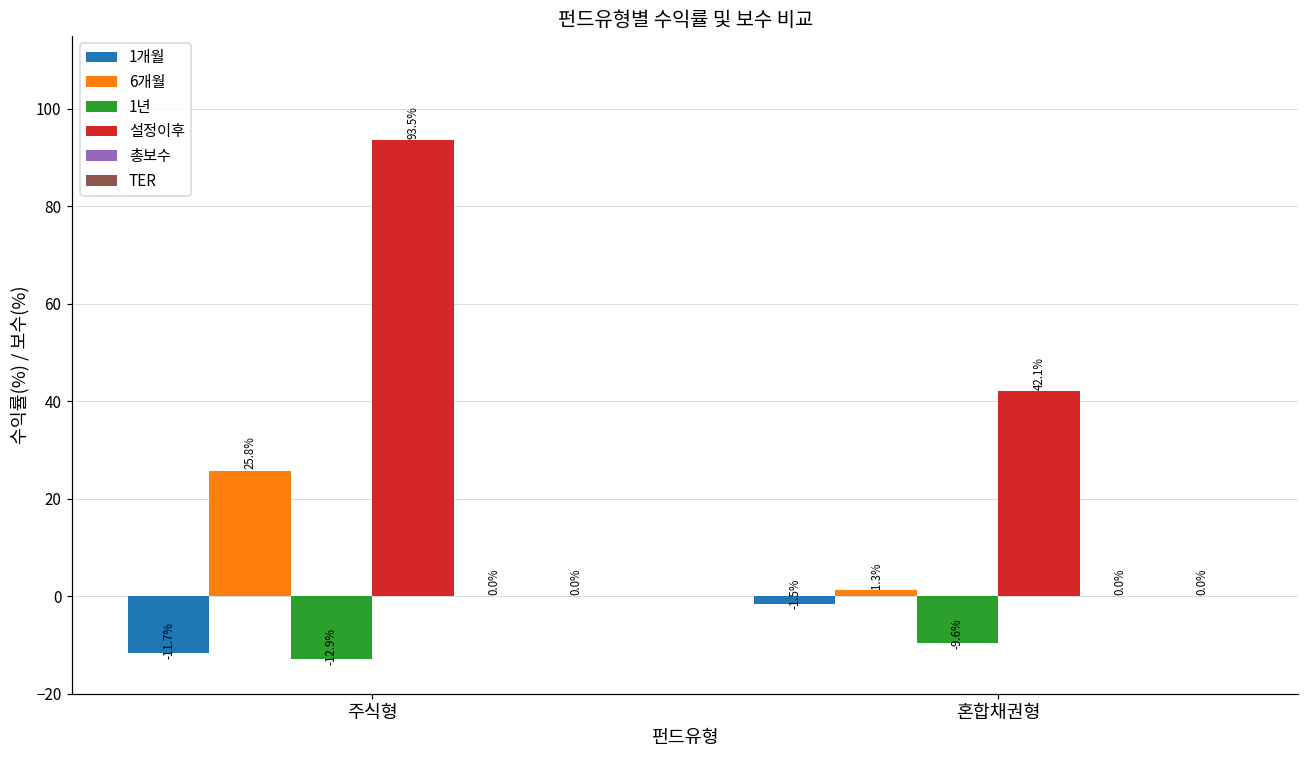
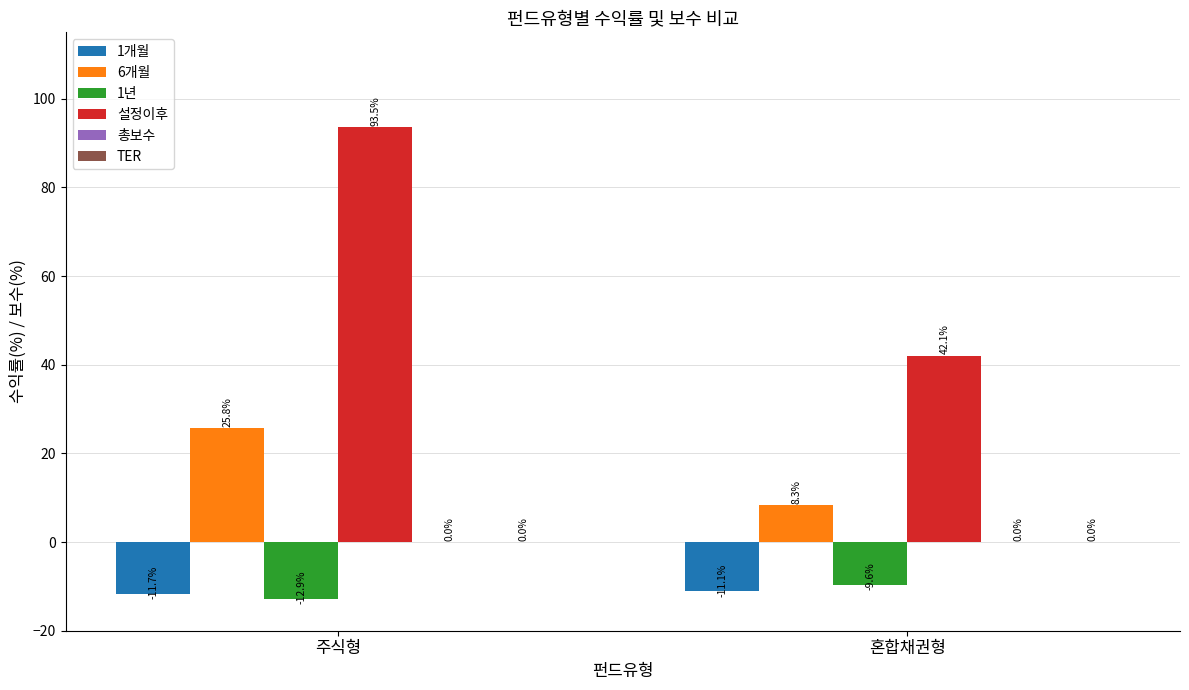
  {
    "1개월": {
      "주식형": "-11.7%",
-     "혼합채권형": "-1.5%"
+     "혼합채권형": "-11.1%"
    },
    "6개월": {
      "주식형": "25.8%",
-     "혼합채권형": "1.3%"
+     "혼합채권형": "8.3%"
    },
    "1년": {
      "주식형": "-12.9%",
      "혼합채권형": "-9.6%"
    },
    "설정이후": {
      "주식형": "93.5%",
      "혼합채권형": "42.1%"
    },
    "총보수": {
      "주식형": "0.0%",
      "혼합채권형": "0.0%"
    },
    "TER": {
      "주식형": "0.0%",
      "혼합채권형": "0.0%"
    }
  }
